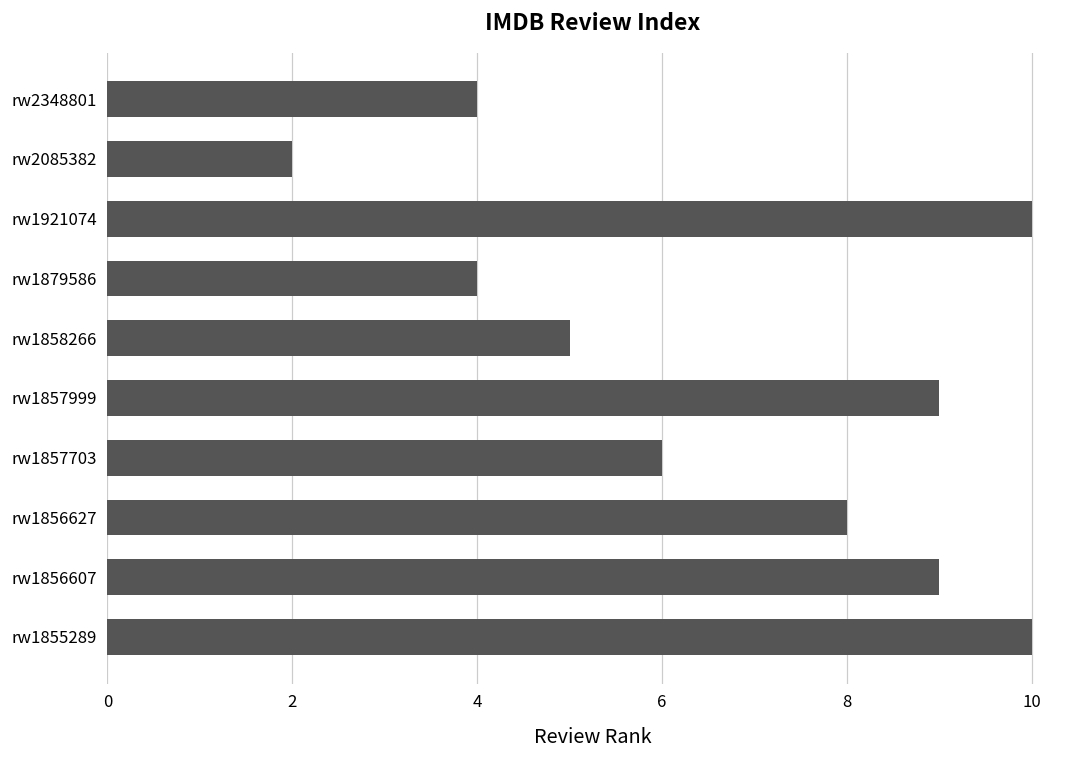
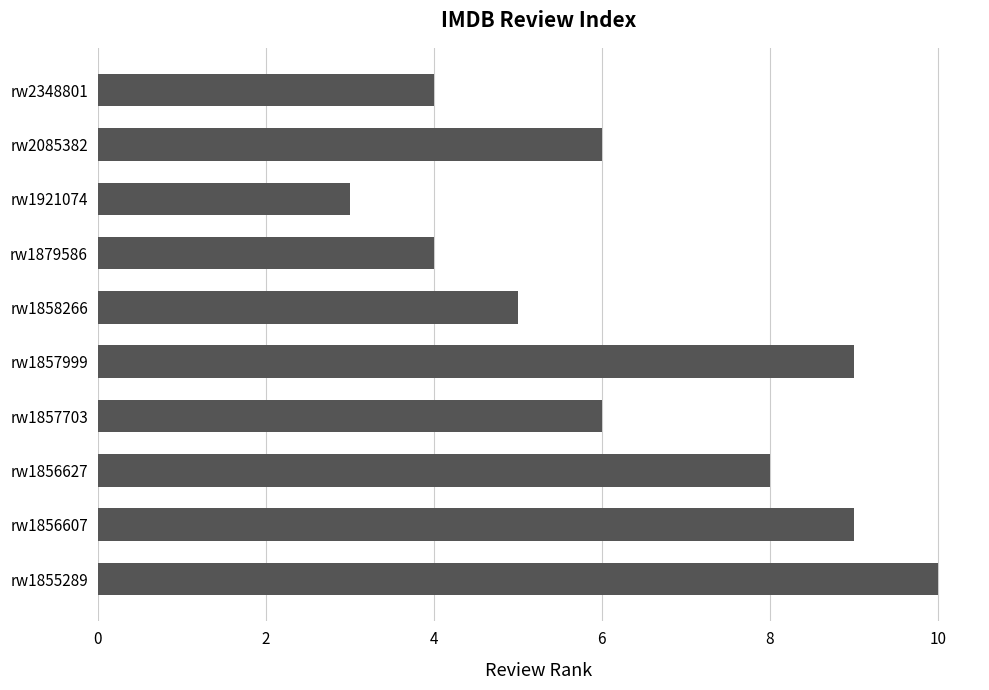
  {
    "rw2348801": 4,
-   "rw2085382": 2,
-   "rw1921074": 10,
+   "rw2085382": 6,
+   "rw1921074": 3,
    "rw1879586": 4,
    "rw1858266": 5,
    "rw1857999": 9,
    "rw1857703": 6,
    "rw1856627": 8,
    "rw1856607": 9,
    "rw1855289": 10
  }
